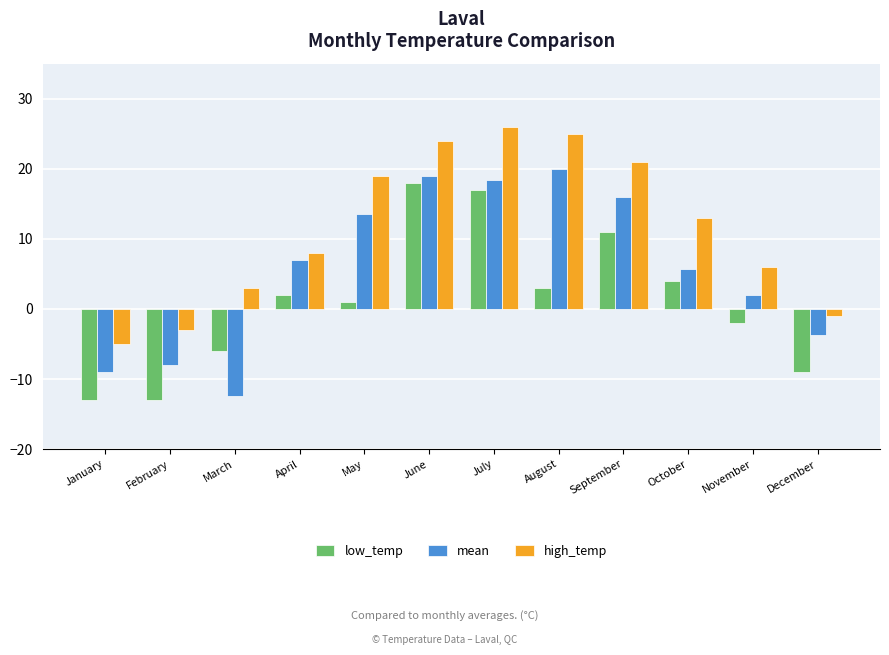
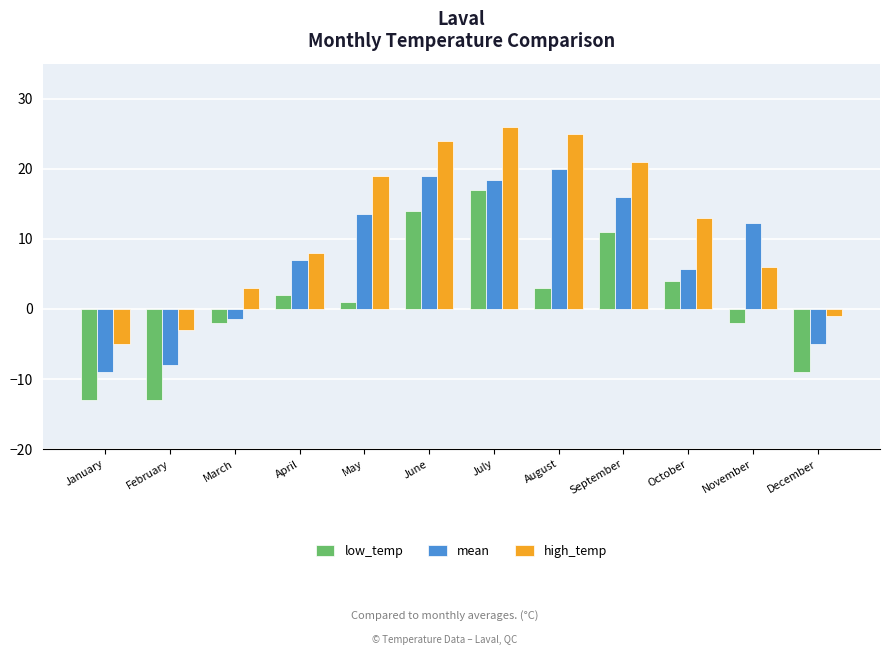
  {
    "low_temp": {
      "January": -13,
      "February": -13,
-     "March": -6,
+     "March": -2,
      "April": 2,
      "May": 1,
-     "June": 18,
+     "June": 14,
      "July": 17,
      "August": 3,
      "September": 11,
      "October": 4,
      "November": -2,
      "December": -9
    },
    "mean": {
      "January": -9,
      "February": -8,
-     "March": -12,
+     "March": -2,
      "April": 7,
      "May": 14,
      "June": 19,
      "July": 18,
      "August": 20,
      "September": 16,
      "October": 6,
-     "November": 2,
-     "December": -4
+     "November": 12,
+     "December": -5
    },
    "high_temp": {
      "January": -5,
      "February": -3,
      "March": 3,
      "April": 8,
      "May": 19,
      "June": 24,
      "July": 26,
      "August": 25,
      "September": 21,
      "October": 13,
      "November": 6,
      "December": -1
    }
  }
